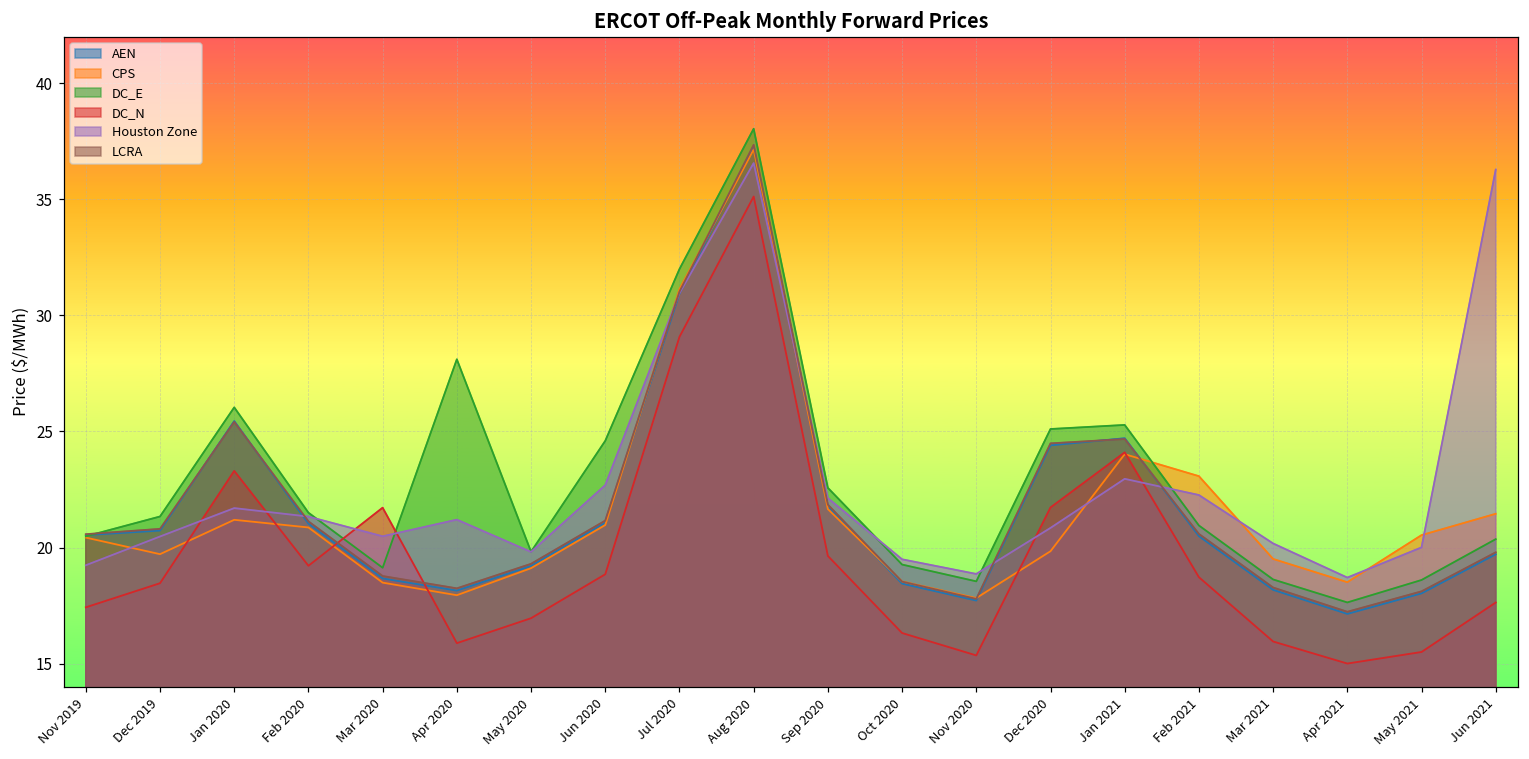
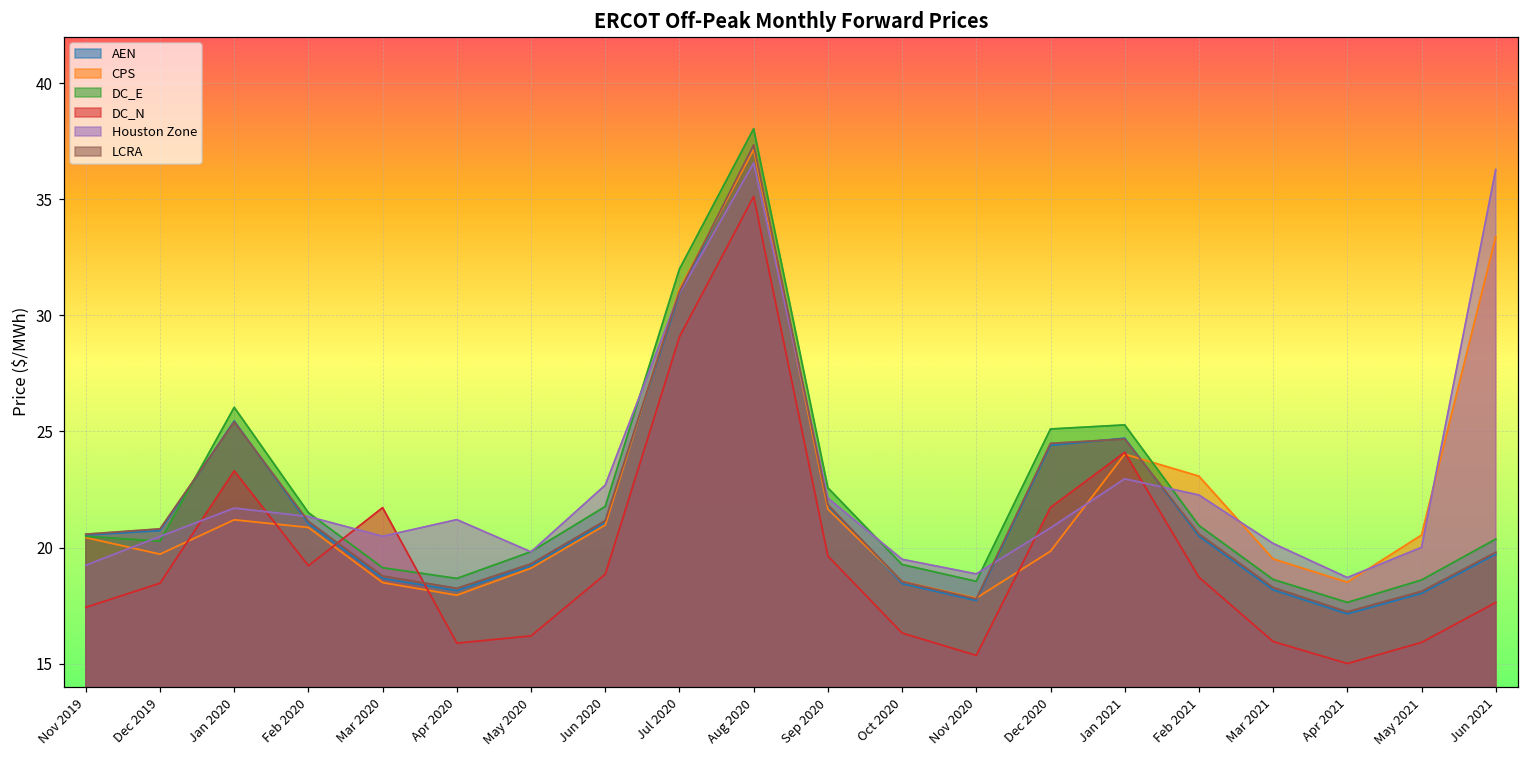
  {
    "CPS": {
      "Dec 2019": 19.7,
      "Jan 2020": 21.2,
      "Feb 2020": 20.9,
      "Mar 2020": 18.5,
      "Apr 2020": 17.9,
      "Dec 2020": 19.8,
      "Feb 2021": 23.1,
      "Mar 2021": 19.5,
      "Apr 2021": 18.5,
      "May 2021": 20.5,
-     "Jun 2021": 21.5
+     "Jun 2021": 33.4
    },
    "DC_E": {
-     "Dec 2019": 21.3,
+     "Dec 2019": 20.3,
      "Jan 2020": 26.0,
      "Feb 2020": 21.5,
      "Mar 2020": 19.1,
-     "Apr 2020": 28.1,
-     "Jun 2020": 24.6,
+     "Apr 2020": 18.7,
+     "Jun 2020": 21.8,
      "Jul 2020": 32.0,
      "Aug 2020": 38.0,
      "Sep 2020": 22.6,
      "Oct 2020": 19.3,
      "Nov 2020": 18.5,
      "Dec 2020": 25.1,
      "Jan 2021": 25.3,
      "Feb 2021": 21.0,
      "Mar 2021": 18.6,
      "Apr 2021": 17.6,
      "May 2021": 18.6,
      "Jun 2021": 20.4
    },
    "DC_N": {
      "Nov 2019": 17.4,
      "Dec 2019": 18.5,
      "Jan 2020": 23.3,
      "Feb 2020": 19.2,
      "Mar 2020": 21.7,
      "Apr 2020": 15.9,
-     "May 2020": 17.0,
+     "May 2020": 16.2,
      "Jun 2020": 18.9,
      "Jul 2020": 29.1,
      "Aug 2020": 35.1,
      "Sep 2020": 19.6,
      "Oct 2020": 16.3,
      "Nov 2020": 15.4,
      "Dec 2020": 21.7,
      "Feb 2021": 18.7,
      "Mar 2021": 16.0,
      "Apr 2021": 15.0,
-     "May 2021": 15.5,
+     "May 2021": 15.9,
      "Jun 2021": 17.6
    },
    "Houston Zone": {
      "Nov 2019": 19.2,
      "Dec 2019": 20.5,
      "Jan 2020": 21.7,
      "Feb 2020": 21.3,
      "Mar 2020": 20.5,
      "Apr 2020": 21.2,
      "Jun 2020": 22.7,
      "Aug 2020": 36.6,
      "Sep 2020": 22.1,
      "Oct 2020": 19.5,
      "Nov 2020": 18.9,
      "Dec 2020": 20.8,
      "Jan 2021": 23.0,
      "Feb 2021": 22.3,
      "Mar 2021": 20.2,
      "Apr 2021": 18.7,
      "May 2021": 20.0,
      "Jun 2021": 36.3
    }
  }
